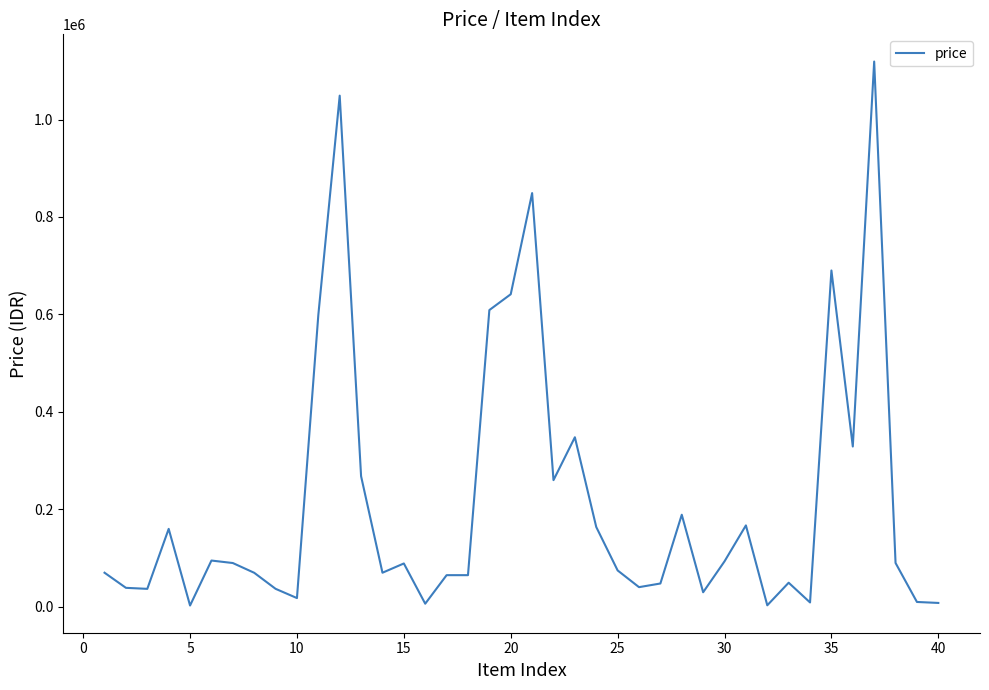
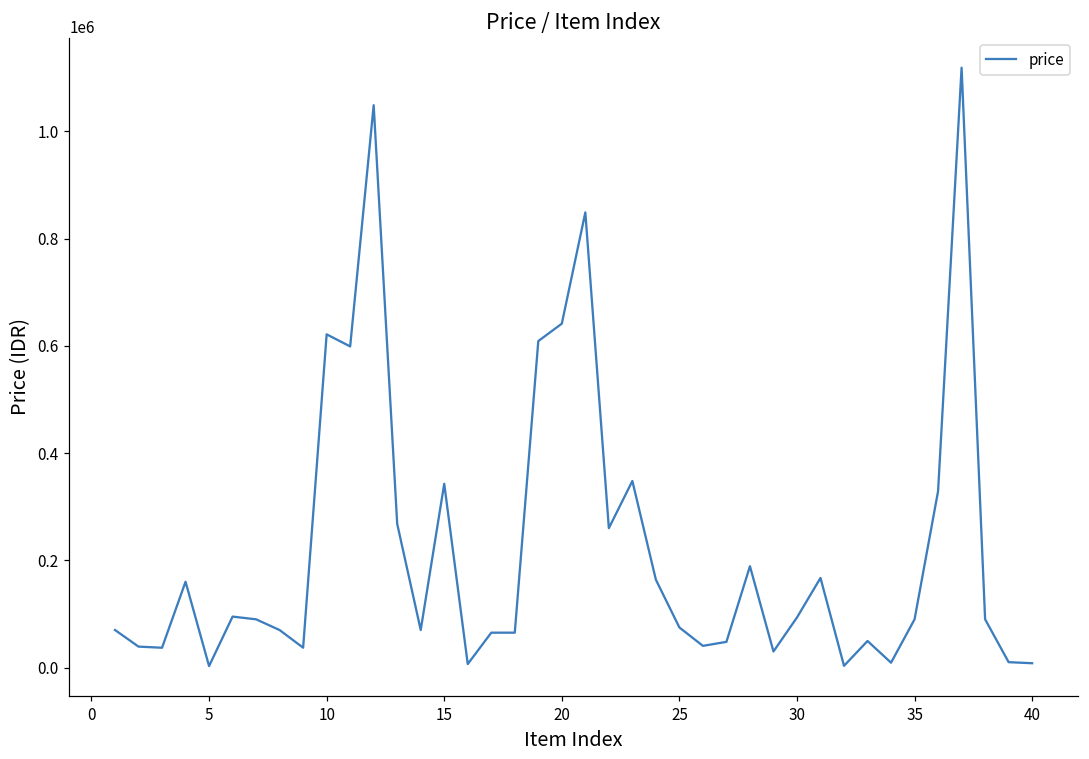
  {
    "5": 0,
-   "10": 20000,
-   "15": 90000,
+   "10": 620000,
+   "15": 340000,
    "20": 640000,
    "25": 70000,
    "30": 90000,
-   "35": 690000,
+   "35": 90000,
    "40": 10000
  }
